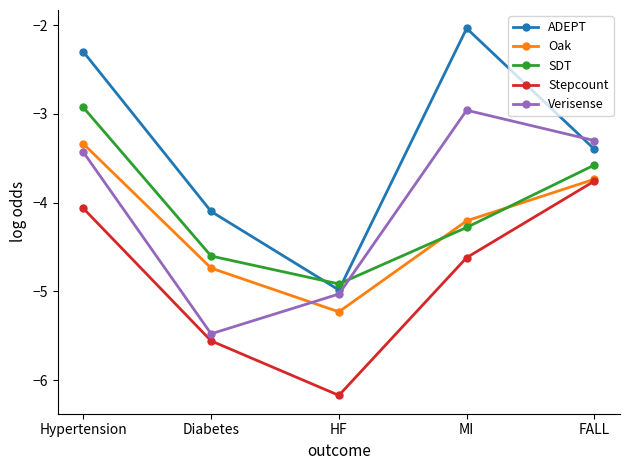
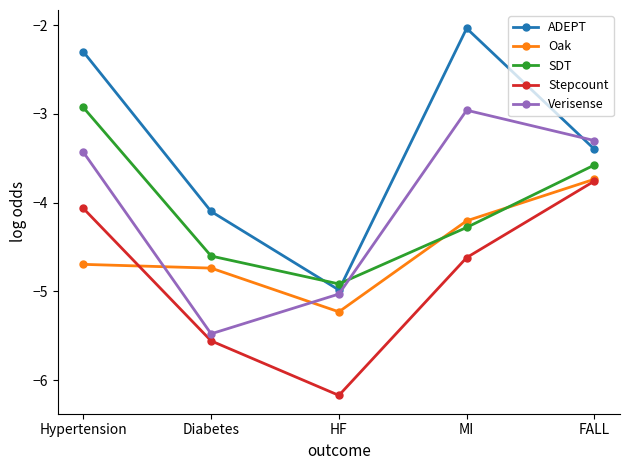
  {
    "ADEPT": {
      "Hypertension": -2.3,
      "Diabetes": -4.1,
      "HF": -5.0,
      "MI": -2.0,
      "FALL": -3.4
    },
    "Oak": {
-     "Hypertension": -3.3,
+     "Hypertension": -4.7,
      "Diabetes": -4.7,
      "HF": -5.2,
      "MI": -4.2
    },
    "SDT": {
      "Hypertension": -2.9,
      "Diabetes": -4.6,
      "HF": -4.9,
      "MI": -4.3,
      "FALL": -3.6
    },
    "Stepcount": {
      "Hypertension": -4.1,
      "Diabetes": -5.6,
      "HF": -6.2,
      "MI": -4.6
    },
    "Verisense": {
      "Hypertension": -3.4,
      "Diabetes": -5.5,
      "HF": -5.0,
      "MI": -3.0,
      "FALL": -3.3
    }
  }
